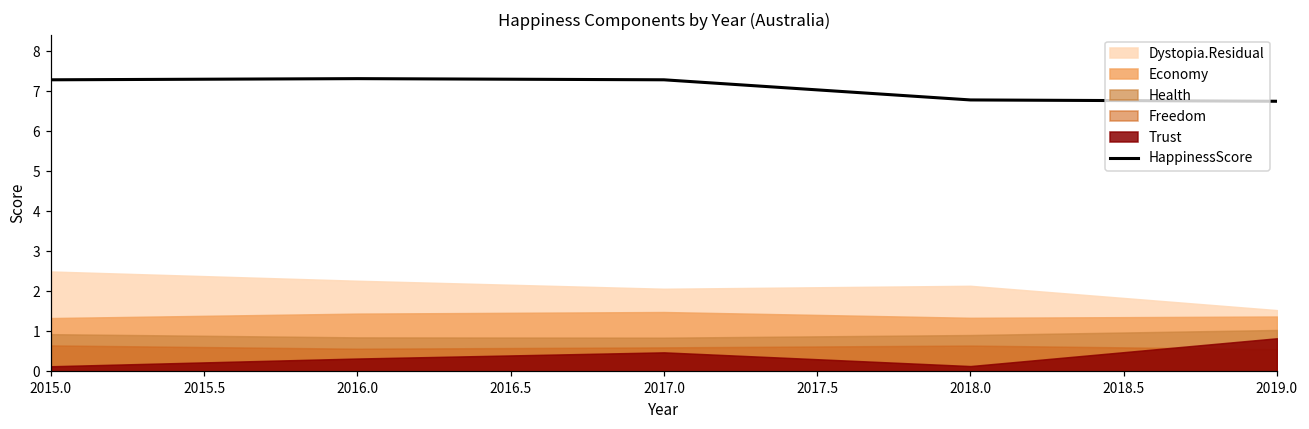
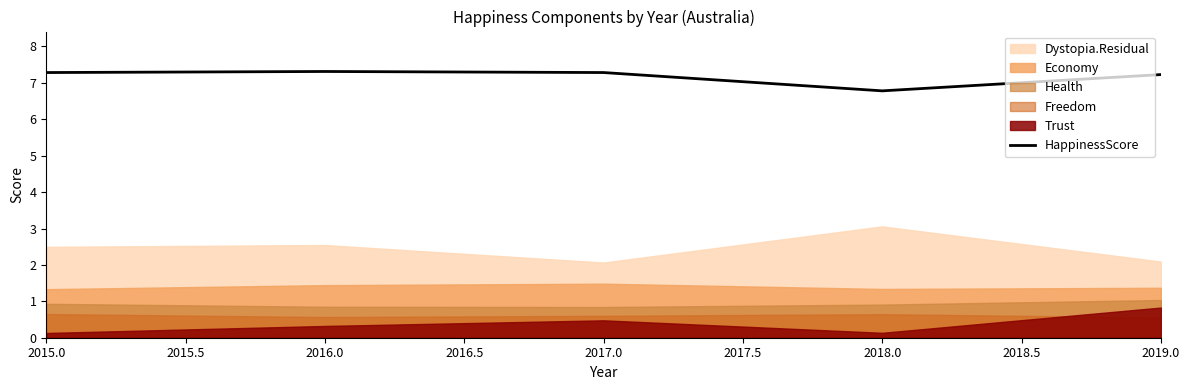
  {
    "HappinessScore": {
      "2015.0": 7.3,
      "2016.0": 7.3,
      "2017.0": 7.3,
      "2018.0": 6.8,
-     "2019.0": 6.7
+     "2019.0": 7.2
    },
    "Dystopia.Residual": {
      "2015.0": 2.5,
-     "2016.0": 2.3,
+     "2016.0": 2.5,
      "2017.0": 2.1,
-     "2018.0": 2.1,
-     "2019.0": 1.5
+     "2018.0": 3.1,
+     "2019.0": 2.1
    },
    "Trust": {
      "2015.0": 0.1,
      "2016.0": 0.3,
      "2017.0": 0.5,
      "2018.0": 0.1,
      "2019.0": 0.8
    }
  }
